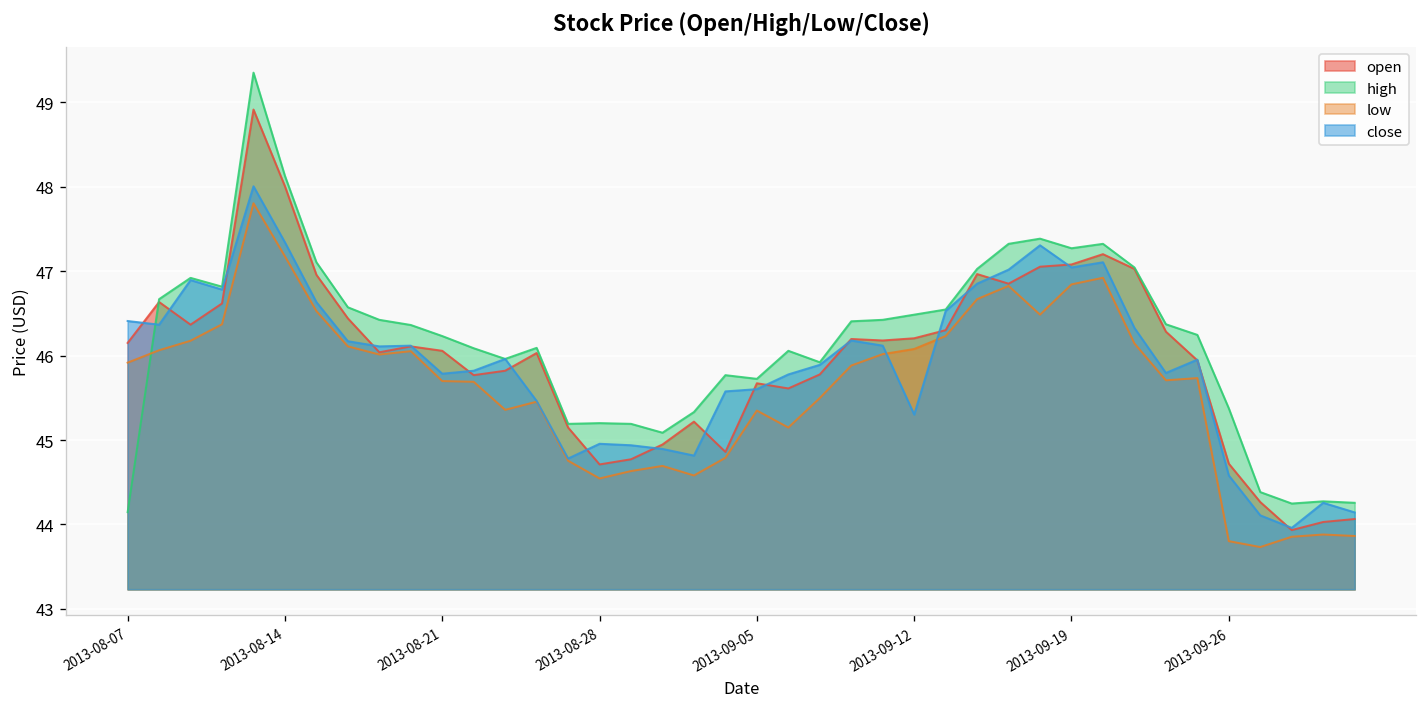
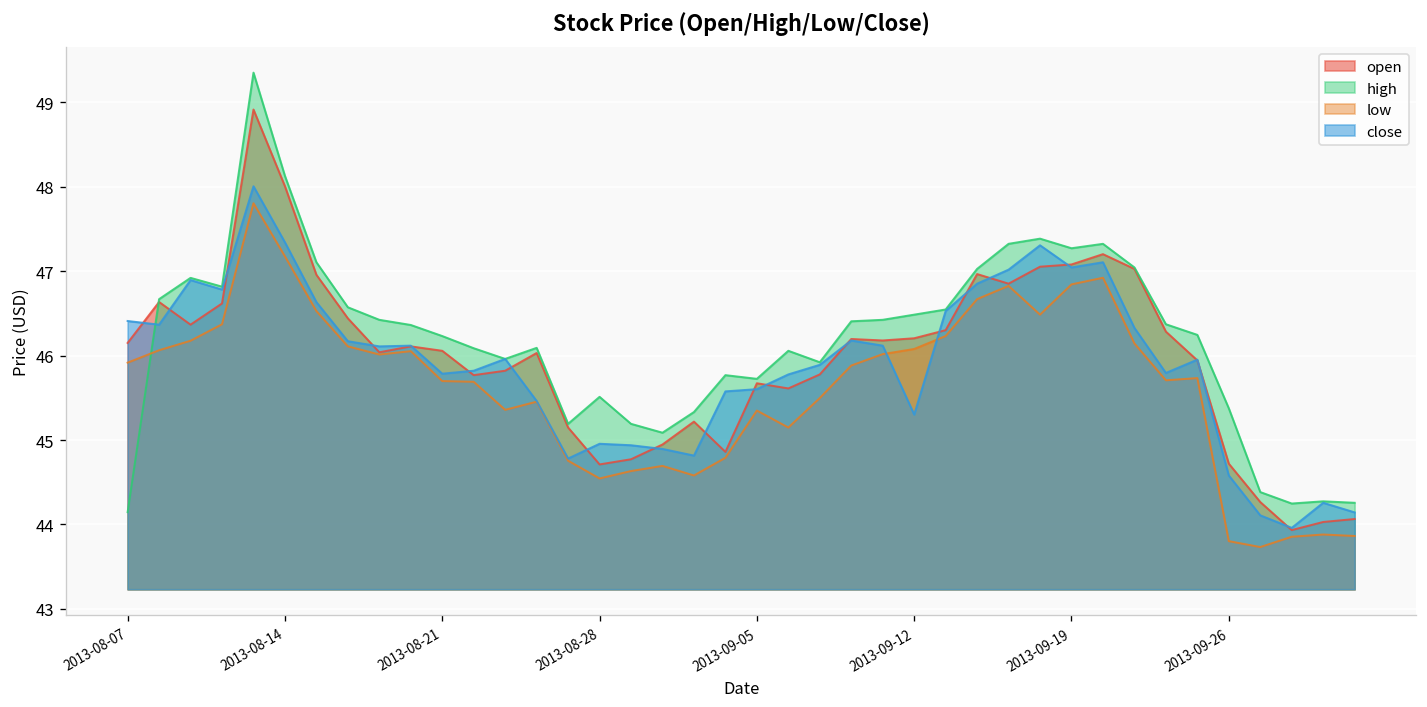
  {
    "high": {
      "2013-08-07": 44.1,
      "2013-08-14": 48.1,
      "2013-08-21": 46.2,
-     "2013-08-28": 45.2,
+     "2013-08-28": 45.5,
      "2013-09-05": 45.7,
      "2013-09-12": 46.5,
      "2013-09-19": 47.3,
      "2013-09-26": 45.4
    },
    "close": {
      "2013-08-07": 46.4,
      "2013-08-14": 47.3,
      "2013-08-21": 45.8,
      "2013-08-28": 45.0,
      "2013-09-05": 45.6,
      "2013-09-12": 45.3,
      "2013-09-26": 44.6
    }
  }
